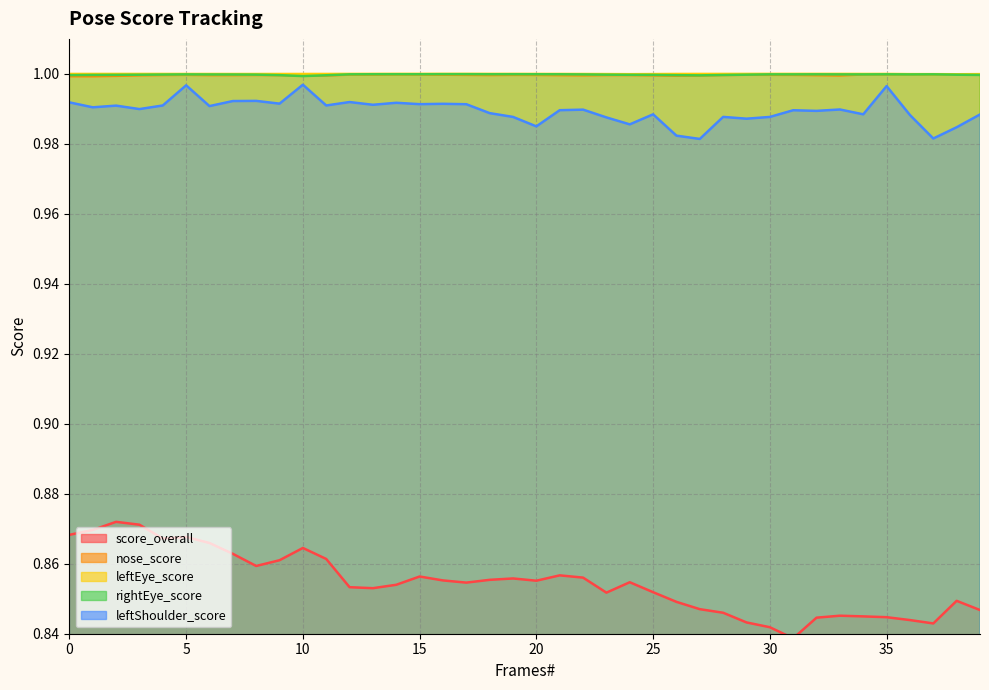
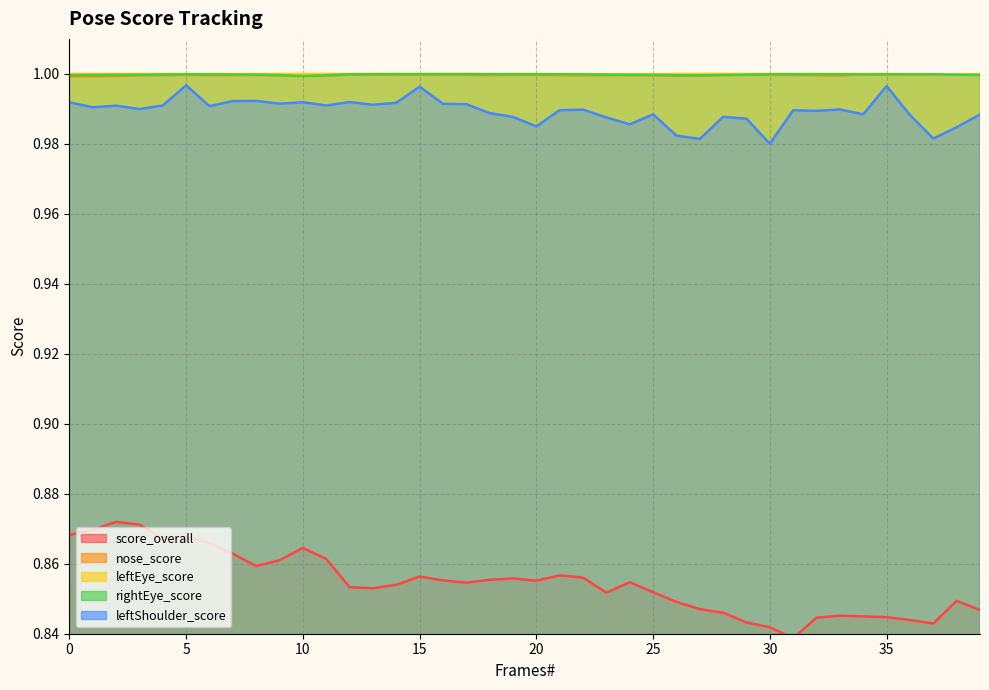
  {
    "leftShoulder_score": {
      "0": 0.992,
      "5": 0.997,
-     "10": 0.997,
-     "15": 0.991,
+     "10": 0.992,
+     "15": 0.996,
      "20": 0.985,
      "25": 0.988,
-     "30": 0.988,
+     "30": 0.980,
      "35": 0.997
    }
  }
